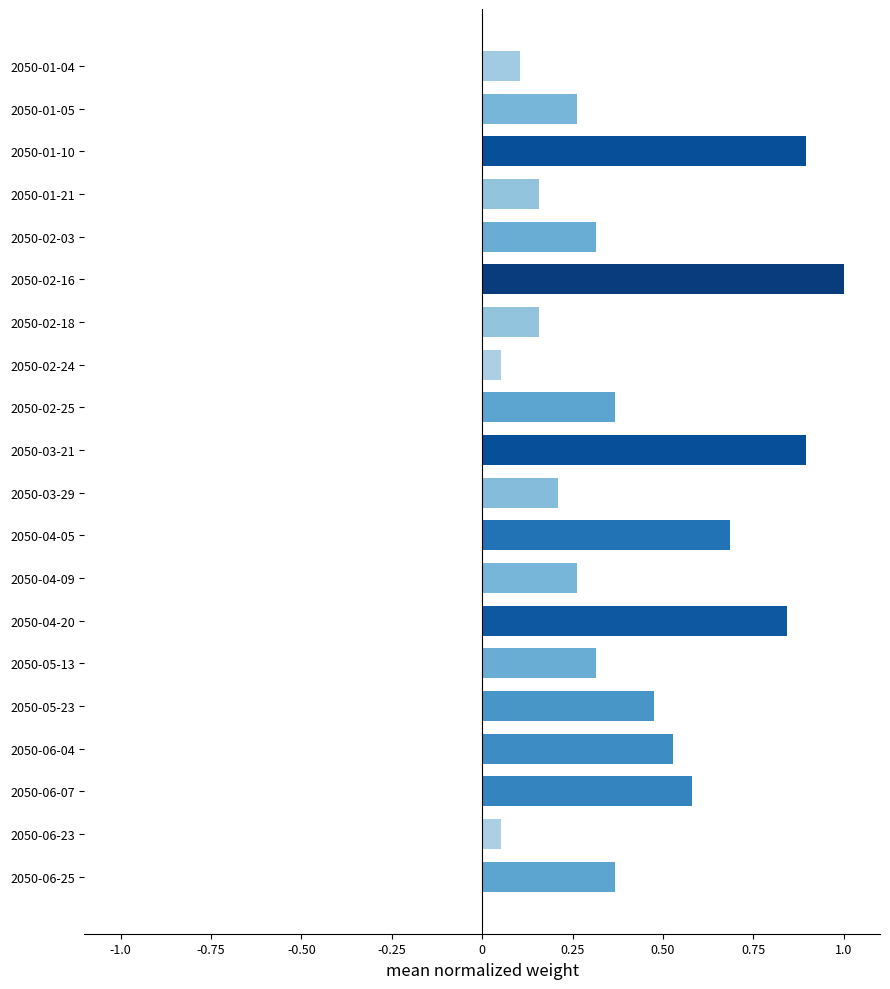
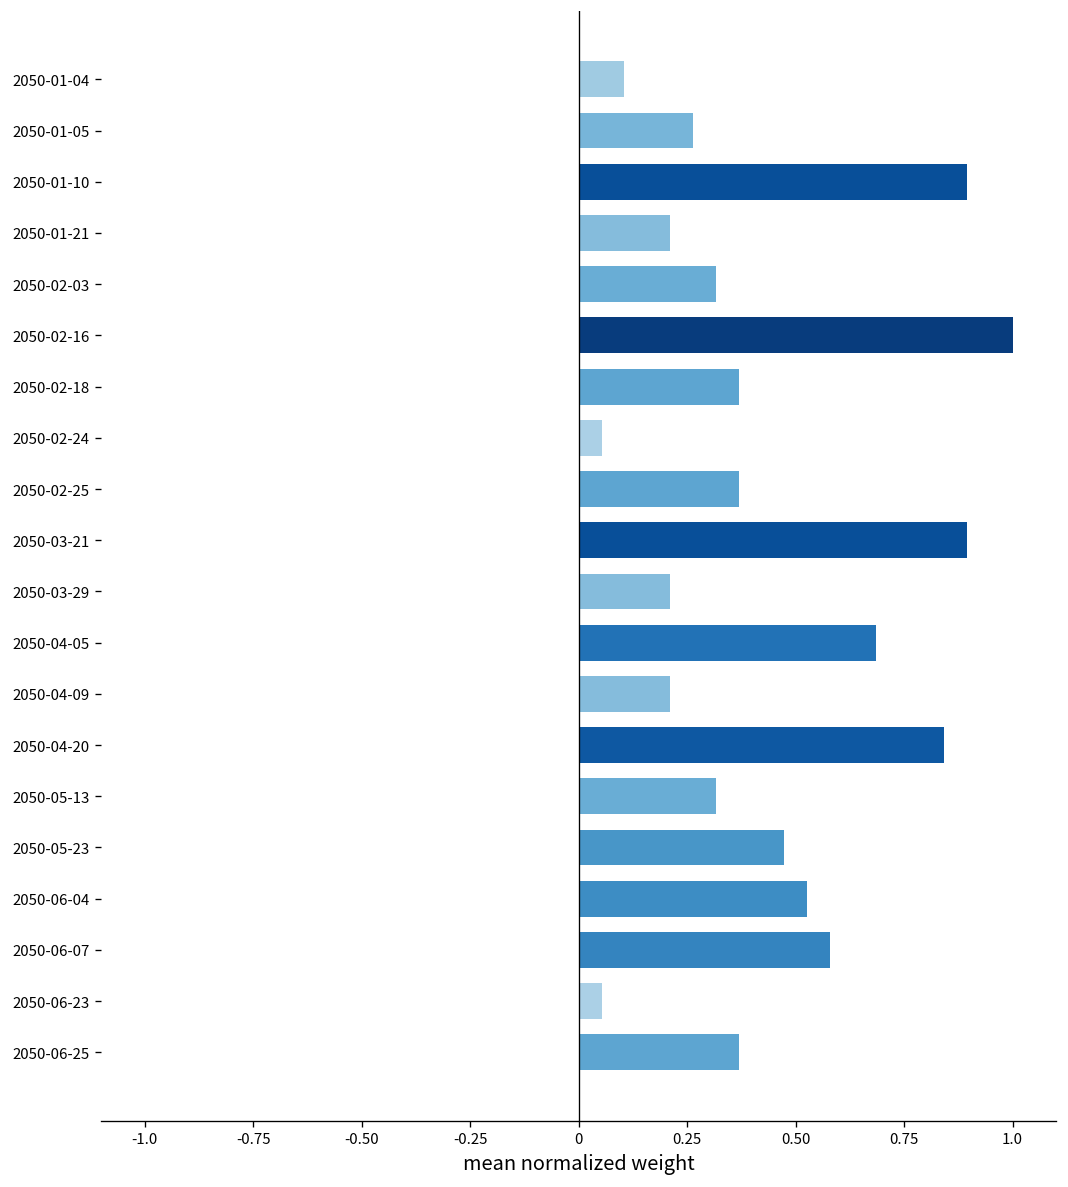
  {
    "2050-01-04": 0.11,
    "2050-01-05": 0.26,
    "2050-01-10": 0.89,
-   "2050-01-21": 0.16,
+   "2050-01-21": 0.21,
    "2050-02-03": 0.32,
    "2050-02-16": 1.00,
-   "2050-02-18": 0.16,
+   "2050-02-18": 0.37,
    "2050-02-24": 0.05,
    "2050-02-25": 0.37,
    "2050-03-21": 0.89,
    "2050-03-29": 0.21,
    "2050-04-05": 0.68,
-   "2050-04-09": 0.26,
+   "2050-04-09": 0.21,
    "2050-04-20": 0.84,
    "2050-05-13": 0.32,
    "2050-05-23": 0.47,
    "2050-06-04": 0.53,
    "2050-06-07": 0.58,
    "2050-06-23": 0.05,
    "2050-06-25": 0.37
  }
